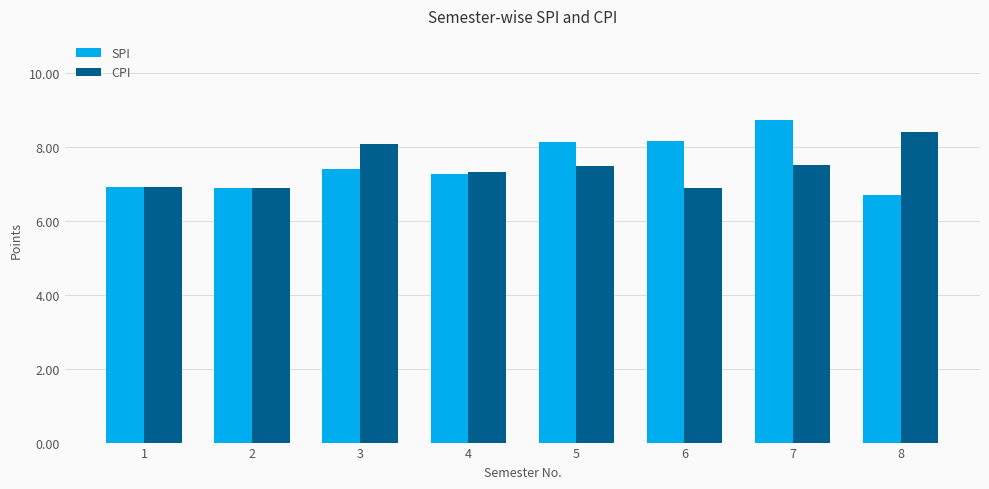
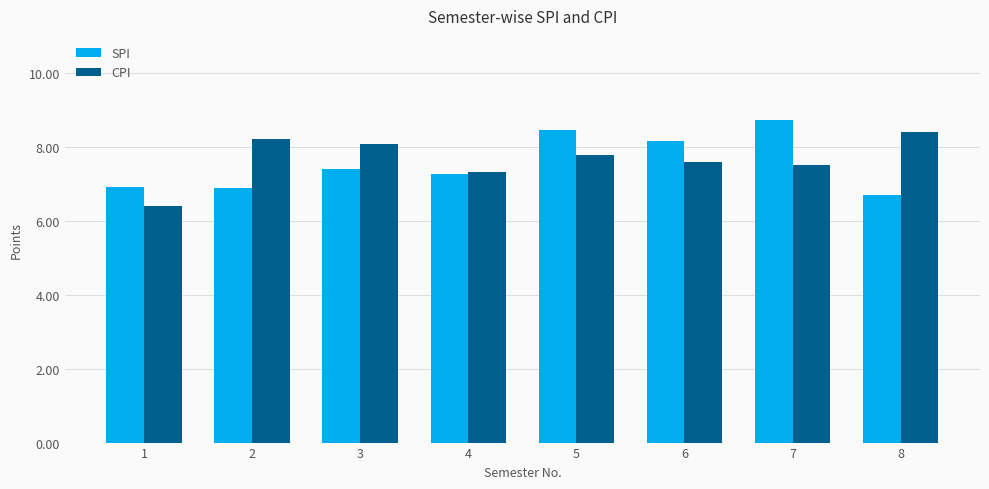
  {
    "SPI": {
      "1": 6.9,
      "2": 6.9,
      "3": 7.4,
      "4": 7.3,
-     "5": 8.1,
+     "5": 8.5,
      "6": 8.2,
      "7": 8.7,
      "8": 6.7
    },
    "CPI": {
-     "1": 6.9,
-     "2": 6.9,
+     "1": 6.4,
+     "2": 8.2,
      "3": 8.1,
      "4": 7.3,
-     "5": 7.5,
-     "6": 6.9,
+     "5": 7.8,
+     "6": 7.6,
      "7": 7.5,
      "8": 8.4
    }
  }
